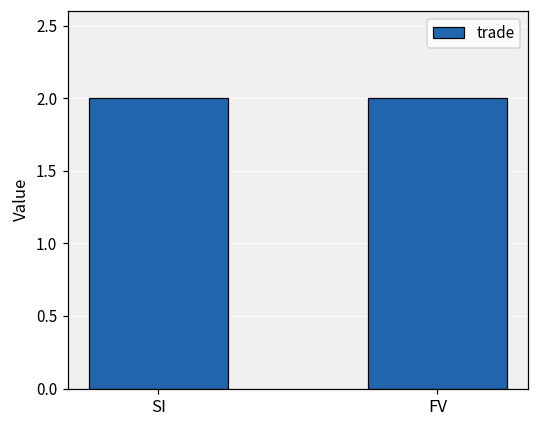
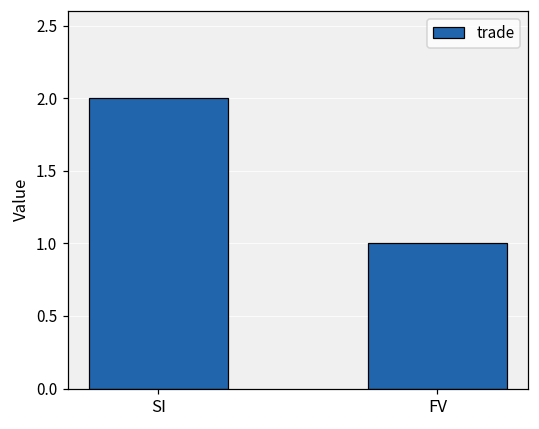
  {
    "SI": 2,
-   "FV": 2
+   "FV": 1
  }
